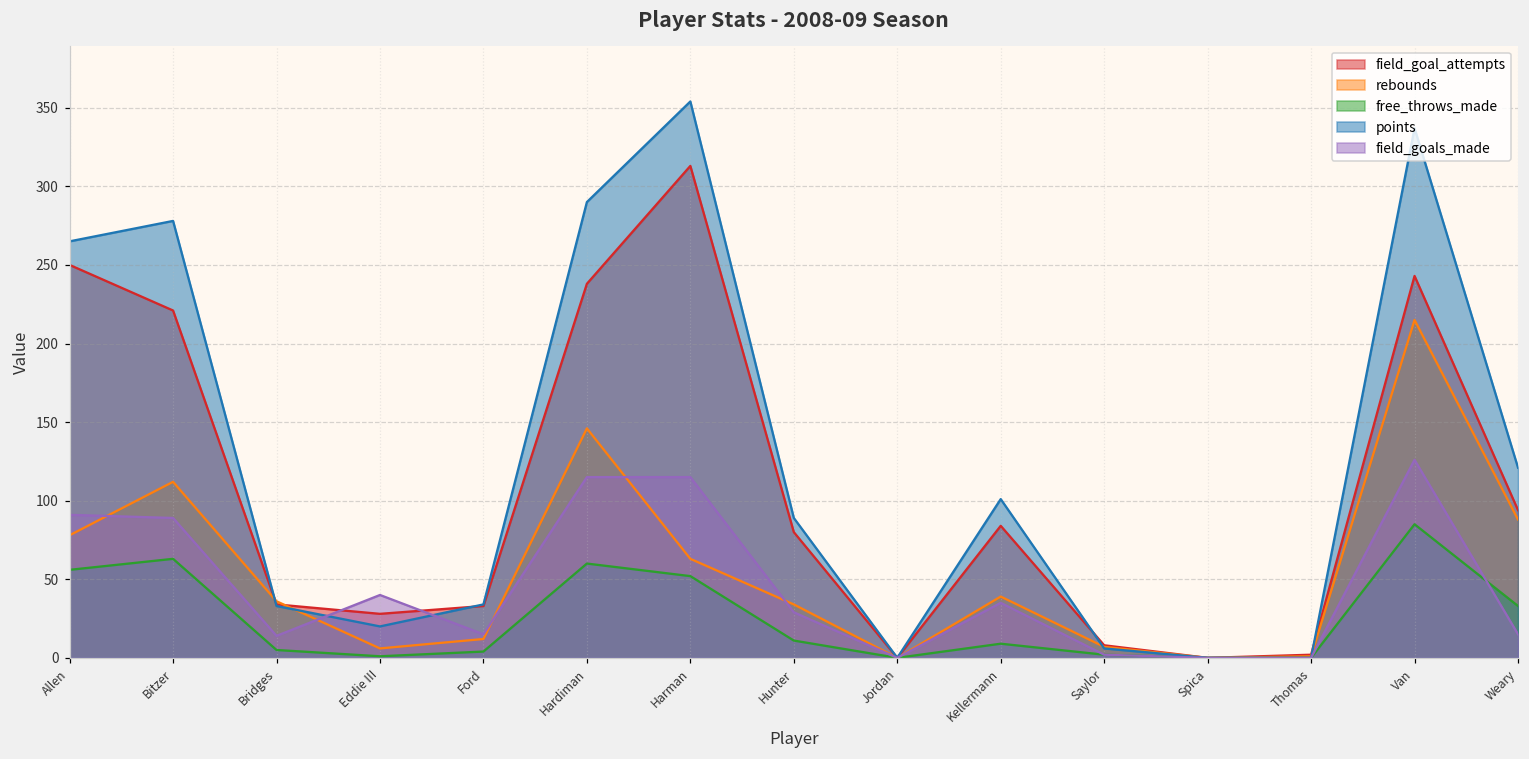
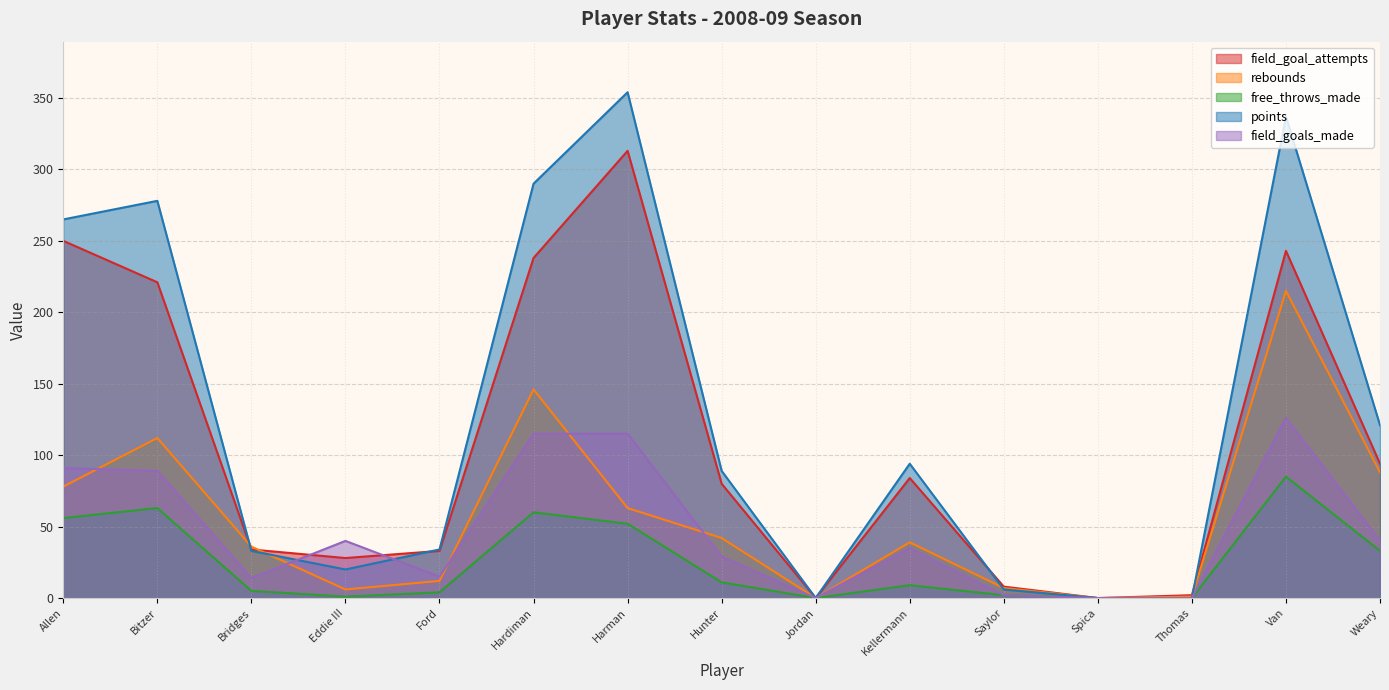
  {
    "field_goal_attempts": {
      "Allen": 250,
      "Bitzer": 221,
      "Eddie III": 28,
      "Hardiman": 238,
      "Harman": 313,
      "Hunter": 80,
      "Kellermann": 84,
      "Van": 243,
      "Weary": 94
    },
    "rebounds": {
      "Allen": 78,
      "Bitzer": 112,
      "Bridges": 36,
      "Eddie III": 6,
      "Ford": 12,
      "Hardiman": 146,
      "Harman": 63,
-     "Hunter": 34,
+     "Hunter": 42,
      "Kellermann": 39,
      "Van": 215,
      "Weary": 88
    },
    "free_throws_made": {
      "Allen": 56,
      "Bitzer": 63,
      "Bridges": 5,
      "Eddie III": 1,
      "Ford": 4,
      "Hardiman": 60,
      "Harman": 52,
      "Hunter": 11,
      "Kellermann": 9,
      "Van": 85,
      "Weary": 33
    },
    "points": {
      "Allen": 265,
      "Bitzer": 278,
      "Eddie III": 20,
      "Hardiman": 290,
      "Harman": 354,
      "Hunter": 89,
-     "Kellermann": 101,
+     "Kellermann": 94,
      "Weary": 121
    },
    "field_goals_made": {
      "Allen": 91,
      "Bitzer": 89,
      "Bridges": 14,
      "Eddie III": 40,
      "Ford": 15,
      "Hardiman": 115,
      "Harman": 115,
      "Hunter": 29,
      "Kellermann": 35,
      "Van": 126,
-     "Weary": 15
+     "Weary": 40
    }
  }
